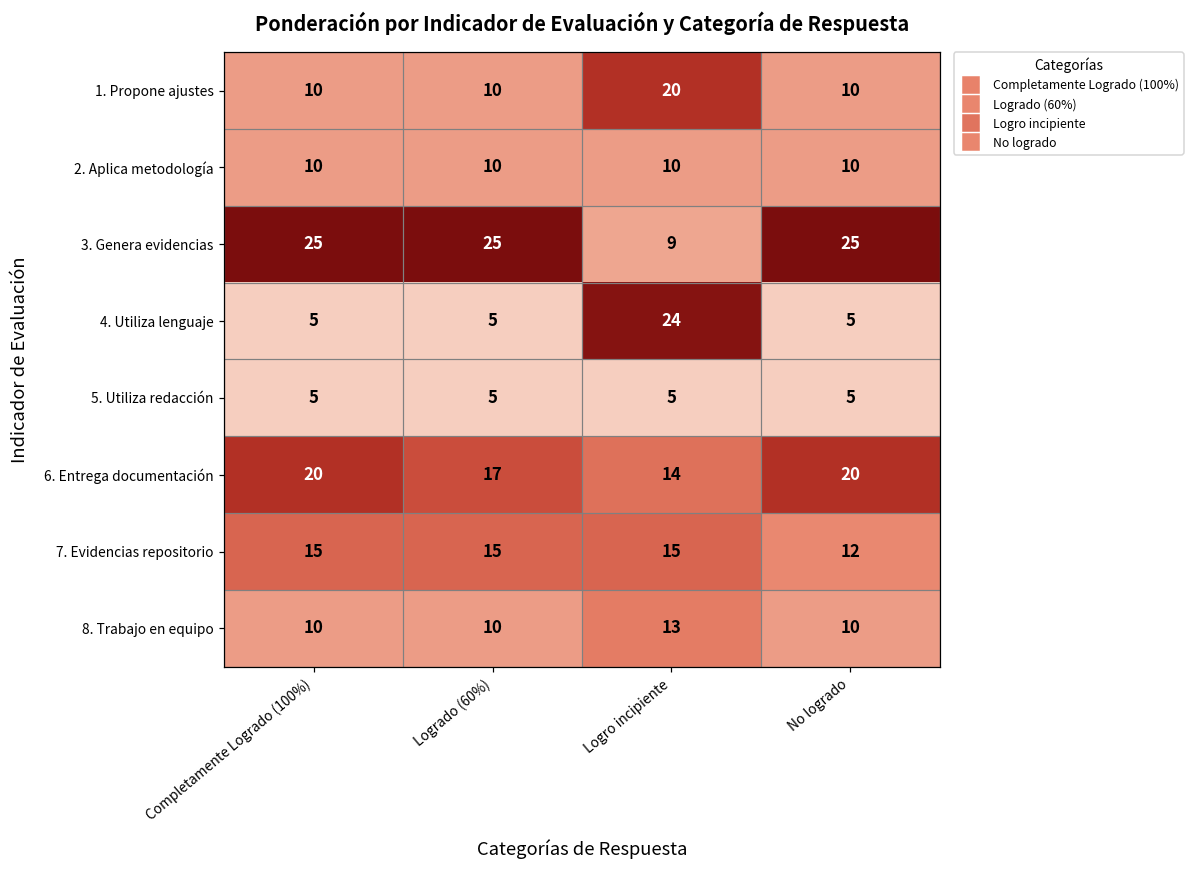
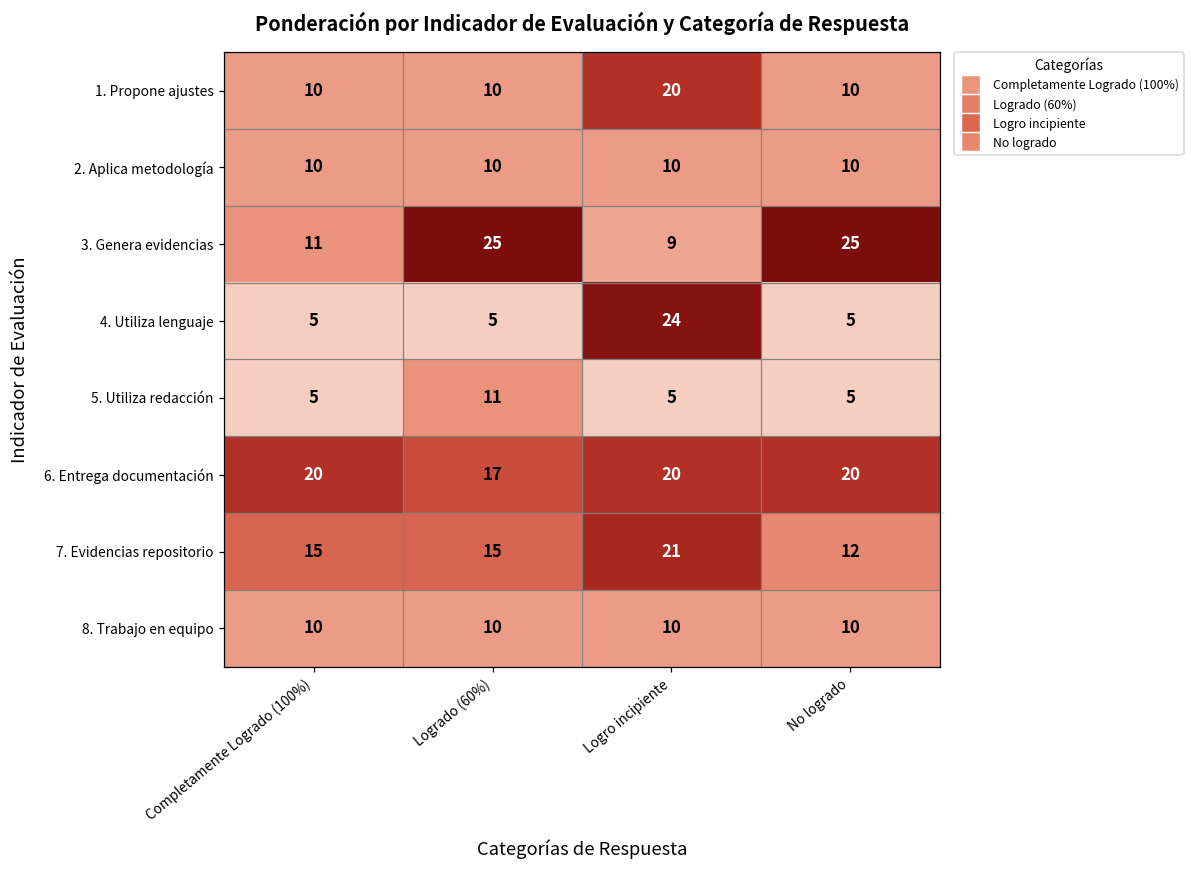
  {
    "1. Propone ajustes": {
      "Completamente Logrado (100%)": 10,
      "Logrado (60%)": 10,
      "Logro incipiente": 20,
      "No logrado": 10
    },
    "2. Aplica metodología": {
      "Completamente Logrado (100%)": 10,
      "Logrado (60%)": 10,
      "Logro incipiente": 10,
      "No logrado": 10
    },
    "3. Genera evidencias": {
-     "Completamente Logrado (100%)": 25,
+     "Completamente Logrado (100%)": 11,
      "Logrado (60%)": 25,
      "Logro incipiente": 9,
      "No logrado": 25
    },
    "4. Utiliza lenguaje": {
      "Completamente Logrado (100%)": 5,
      "Logrado (60%)": 5,
      "Logro incipiente": 24,
      "No logrado": 5
    },
    "5. Utiliza redacción": {
      "Completamente Logrado (100%)": 5,
-     "Logrado (60%)": 5,
+     "Logrado (60%)": 11,
      "Logro incipiente": 5,
      "No logrado": 5
    },
    "6. Entrega documentación": {
      "Completamente Logrado (100%)": 20,
      "Logrado (60%)": 17,
-     "Logro incipiente": 14,
+     "Logro incipiente": 20,
      "No logrado": 20
    },
    "7. Evidencias repositorio": {
      "Completamente Logrado (100%)": 15,
      "Logrado (60%)": 15,
-     "Logro incipiente": 15,
+     "Logro incipiente": 21,
      "No logrado": 12
    },
    "8. Trabajo en equipo": {
      "Completamente Logrado (100%)": 10,
      "Logrado (60%)": 10,
-     "Logro incipiente": 13,
+     "Logro incipiente": 10,
      "No logrado": 10
    }
  }
